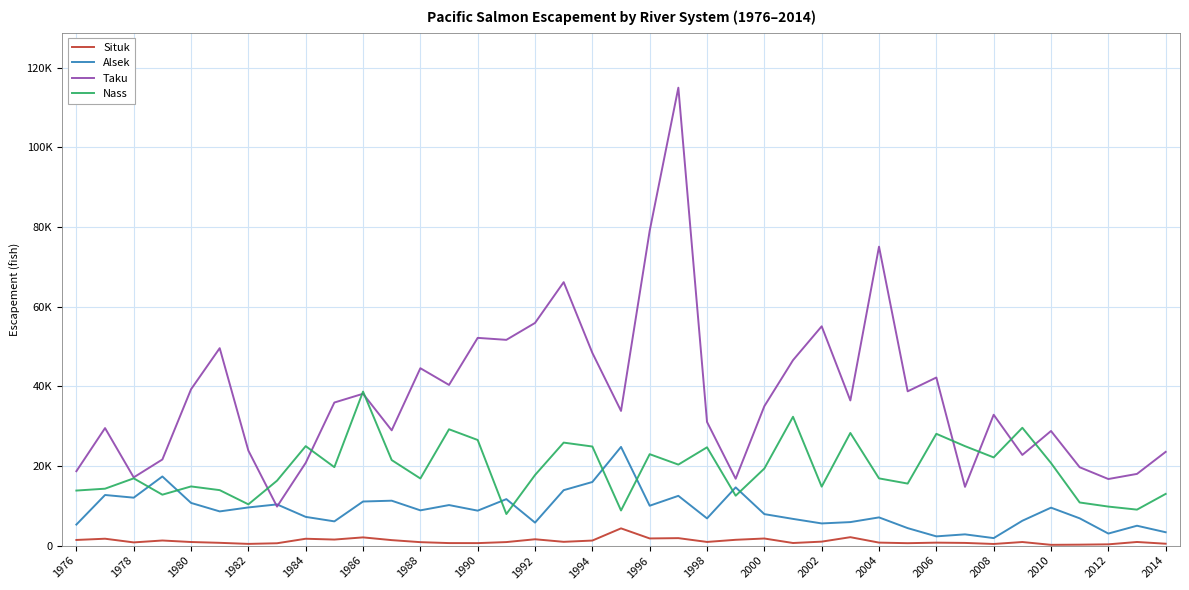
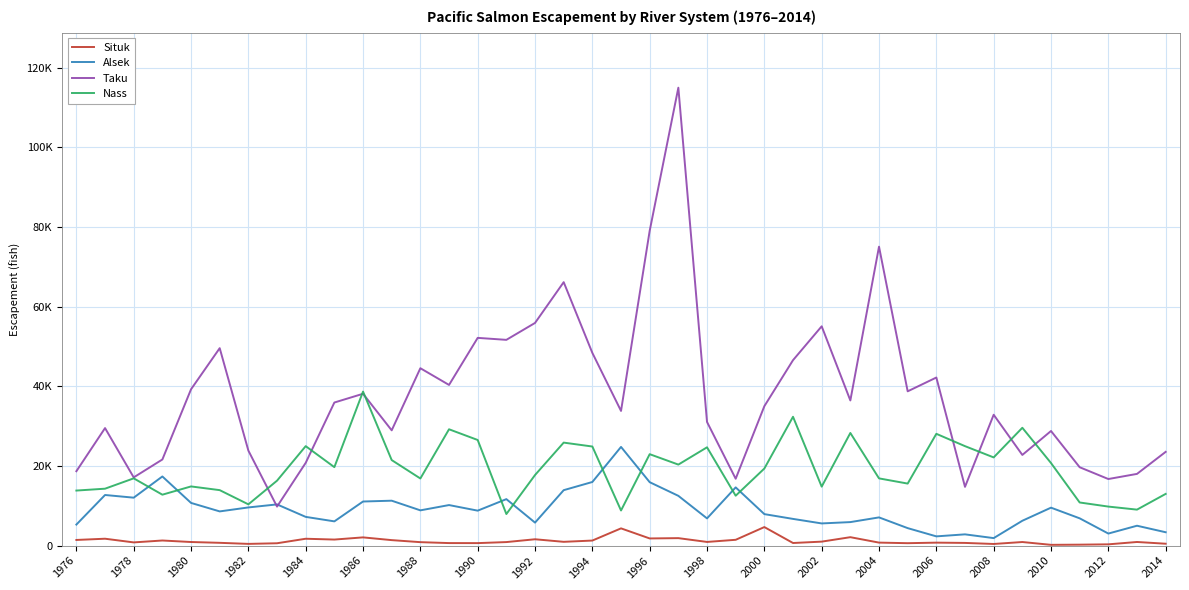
  {
    "Situk": {
      "1976": 1000,
      "1978": 1000,
      "1980": 1000,
      "1982": 0,
      "1984": 2000,
      "1986": 2000,
      "1988": 1000,
      "1990": 1000,
      "1992": 2000,
      "1994": 1000,
      "1996": 2000,
      "1998": 1000,
-     "2000": 2000,
+     "2000": 5000,
      "2002": 1000,
      "2004": 1000,
      "2006": 1000,
      "2008": 0,
      "2010": 0,
      "2012": 0,
      "2014": 0
    },
    "Alsek": {
      "1976": 5000,
      "1978": 12000,
      "1980": 11000,
      "1982": 10000,
      "1984": 7000,
      "1986": 11000,
      "1988": 9000,
      "1990": 9000,
      "1992": 6000,
      "1994": 16000,
-     "1996": 10000,
+     "1996": 16000,
      "1998": 7000,
      "2000": 8000,
      "2002": 6000,
      "2004": 7000,
      "2006": 2000,
      "2008": 2000,
      "2010": 10000,
      "2012": 3000,
      "2014": 3000
    },
    "Taku": {
      "1976": 19000,
      "1980": 39000,
      "1982": 24000,
      "1984": 21000,
      "1988": 45000,
      "1990": 52000,
      "1992": 56000,
      "1994": 48000,
      "1996": 79000,
      "1998": 31000,
      "2000": 35000,
      "2002": 55000,
      "2004": 75000,
      "2006": 42000,
      "2008": 33000,
      "2010": 29000,
      "2012": 17000,
      "2014": 24000
    },
    "Nass": {
      "1976": 14000,
      "1980": 15000,
      "1982": 10000,
      "1984": 25000,
      "1988": 17000,
      "1990": 27000,
      "1992": 18000,
      "1994": 25000,
      "1996": 23000,
      "1998": 25000,
      "2000": 19000,
      "2002": 15000,
      "2004": 17000,
      "2006": 28000,
      "2008": 22000,
      "2010": 21000,
      "2012": 10000,
      "2014": 13000
    }
  }
